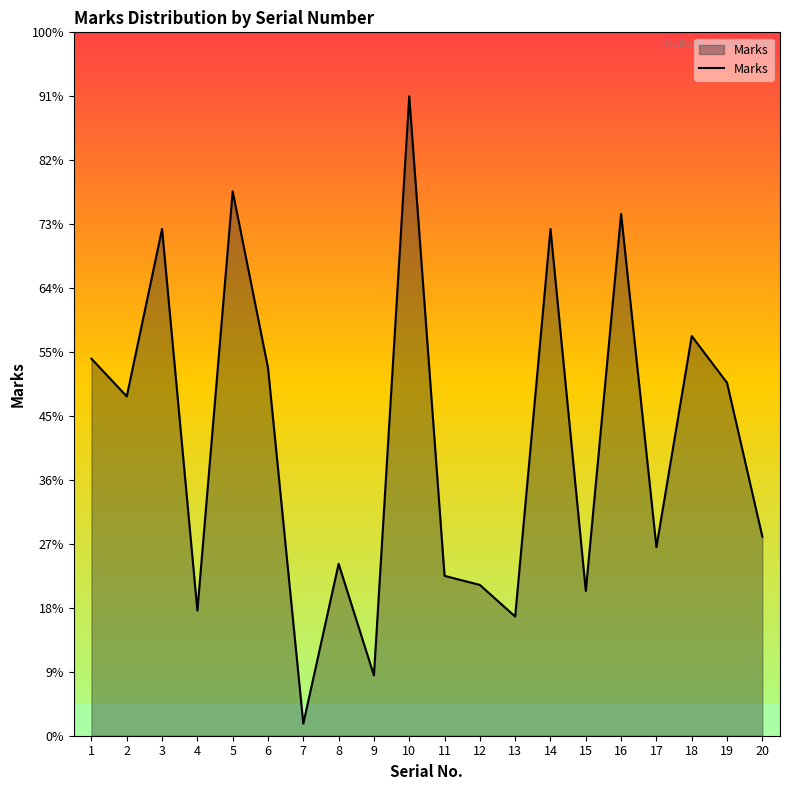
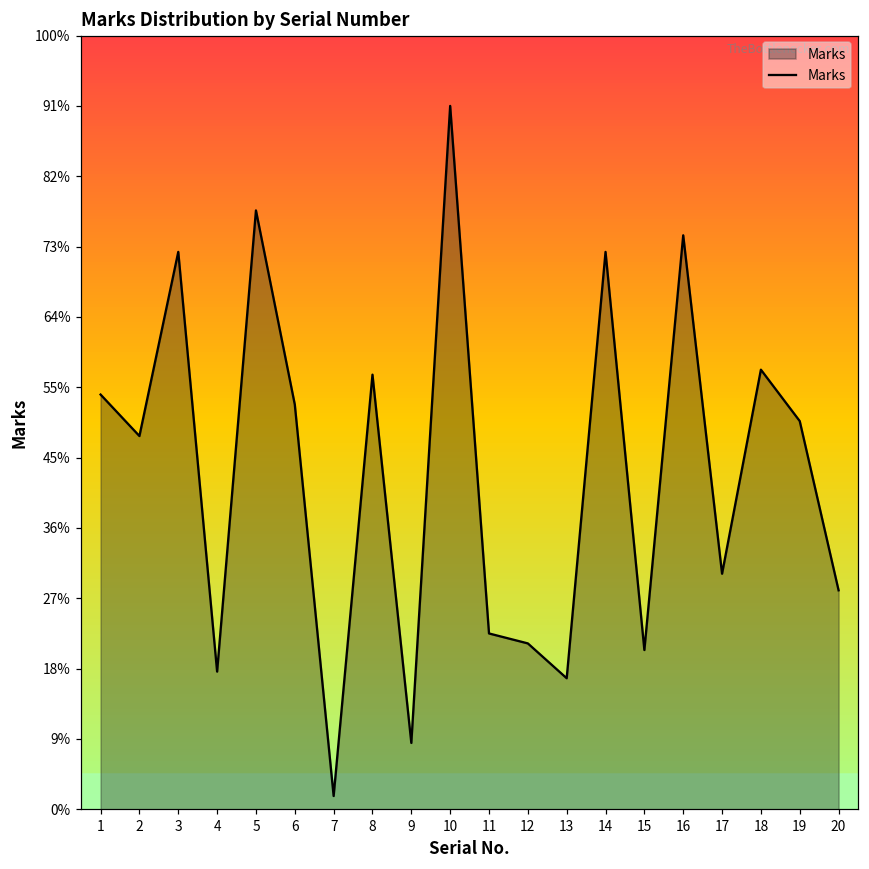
  {
    "1": "54%",
    "2": "48%",
    "3": "72%",
    "4": "18%",
    "5": "77%",
    "6": "52%",
-   "8": "24%",
+   "8": "56%",
    "9": "9%",
    "10": "91%",
    "11": "23%",
    "12": "21%",
    "13": "17%",
    "14": "72%",
    "15": "21%",
    "16": "74%",
-   "17": "27%",
+   "17": "30%",
    "18": "57%",
    "19": "50%",
    "20": "28%"
  }
